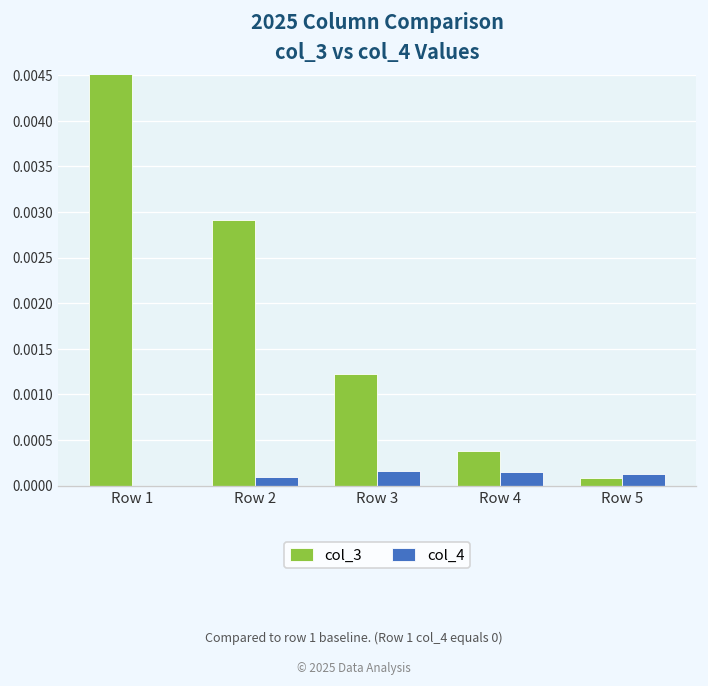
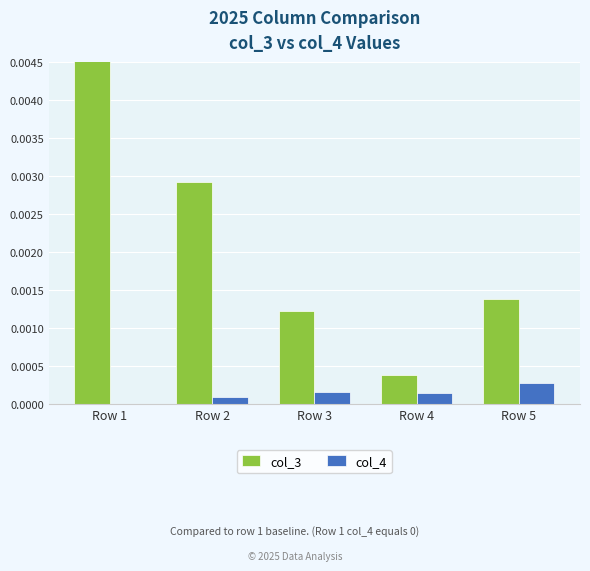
  {
    "col_3": {
      "Row 2": 0.0029,
      "Row 3": 0.0012,
      "Row 4": 0.0004,
-     "Row 5": 0.0001
+     "Row 5": 0.0014
    },
    "col_4": {
      "Row 1": 0.0000,
      "Row 2": 0.0001,
      "Row 3": 0.0002,
      "Row 4": 0.0001,
-     "Row 5": 0.0001
+     "Row 5": 0.0003
    }
  }
